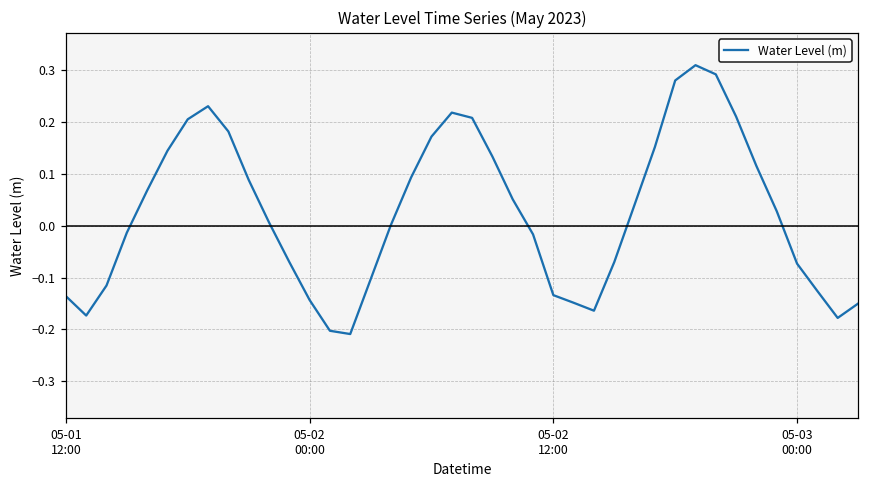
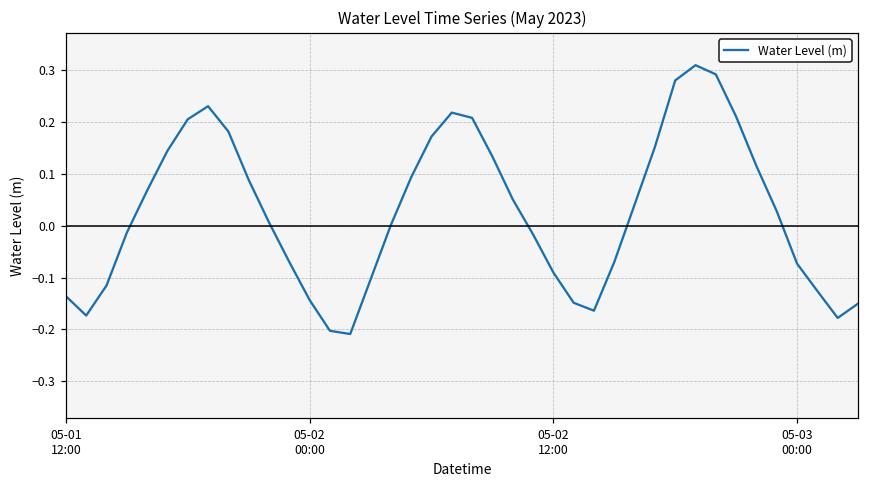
  {
    "05-01 12:00": -0.14,
    "05-02 00:00": -0.14,
-   "05-02 12:00": -0.13,
+   "05-02 12:00": -0.09,
    "05-03 00:00": -0.07
  }
